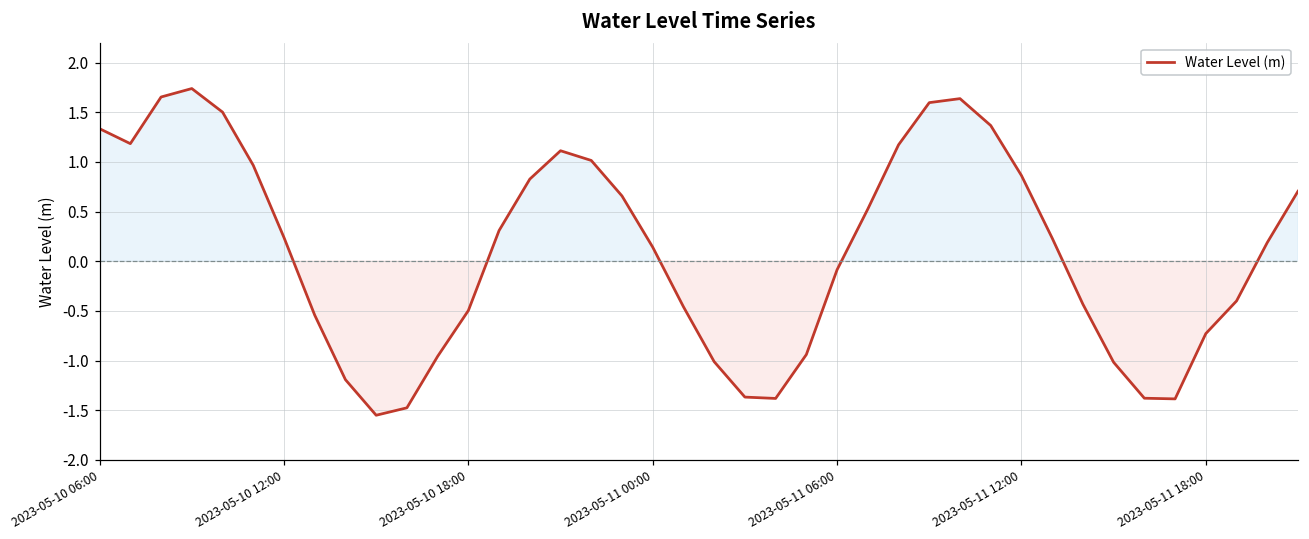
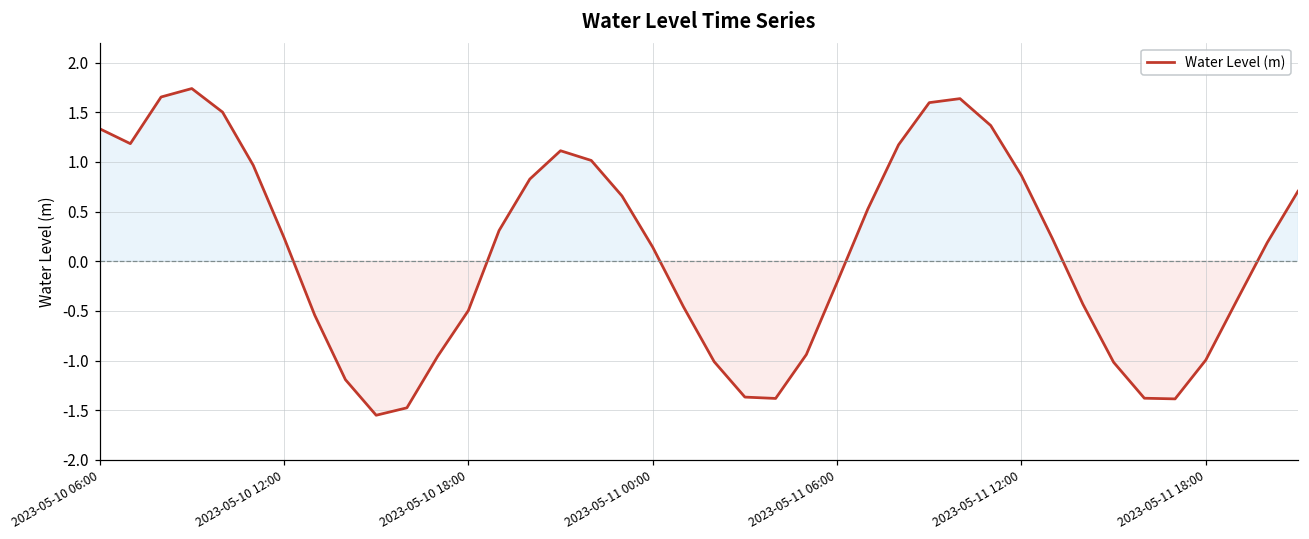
  {
    "2023-05-10 06:00": 1.3,
    "2023-05-10 12:00": 0.2,
    "2023-05-10 18:00": -0.5,
    "2023-05-11 00:00": 0.1,
-   "2023-05-11 06:00": -0.1,
+   "2023-05-11 06:00": -0.2,
    "2023-05-11 12:00": 0.9,
-   "2023-05-11 18:00": -0.7
+   "2023-05-11 18:00": -1.0
  }
